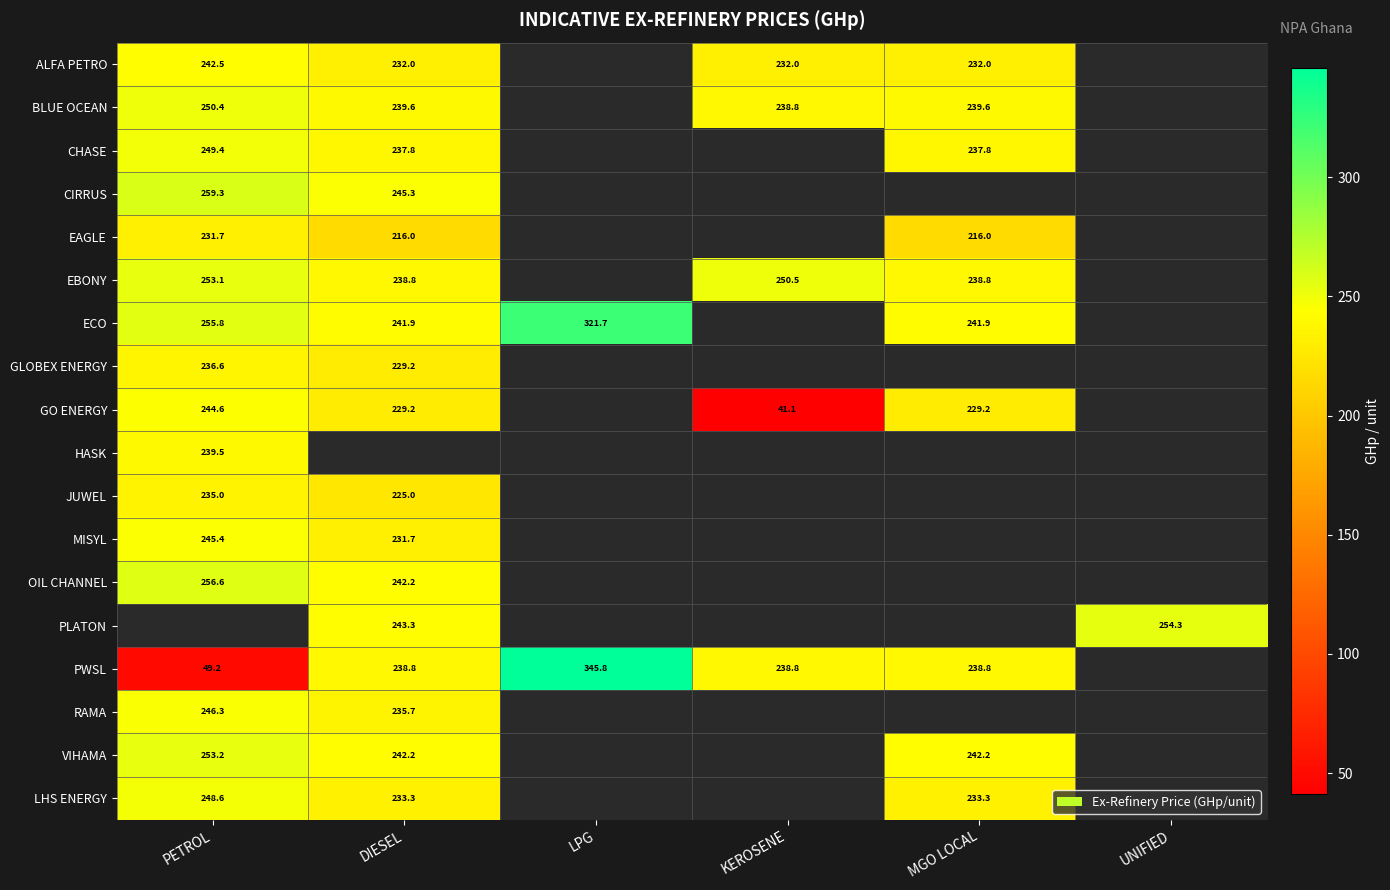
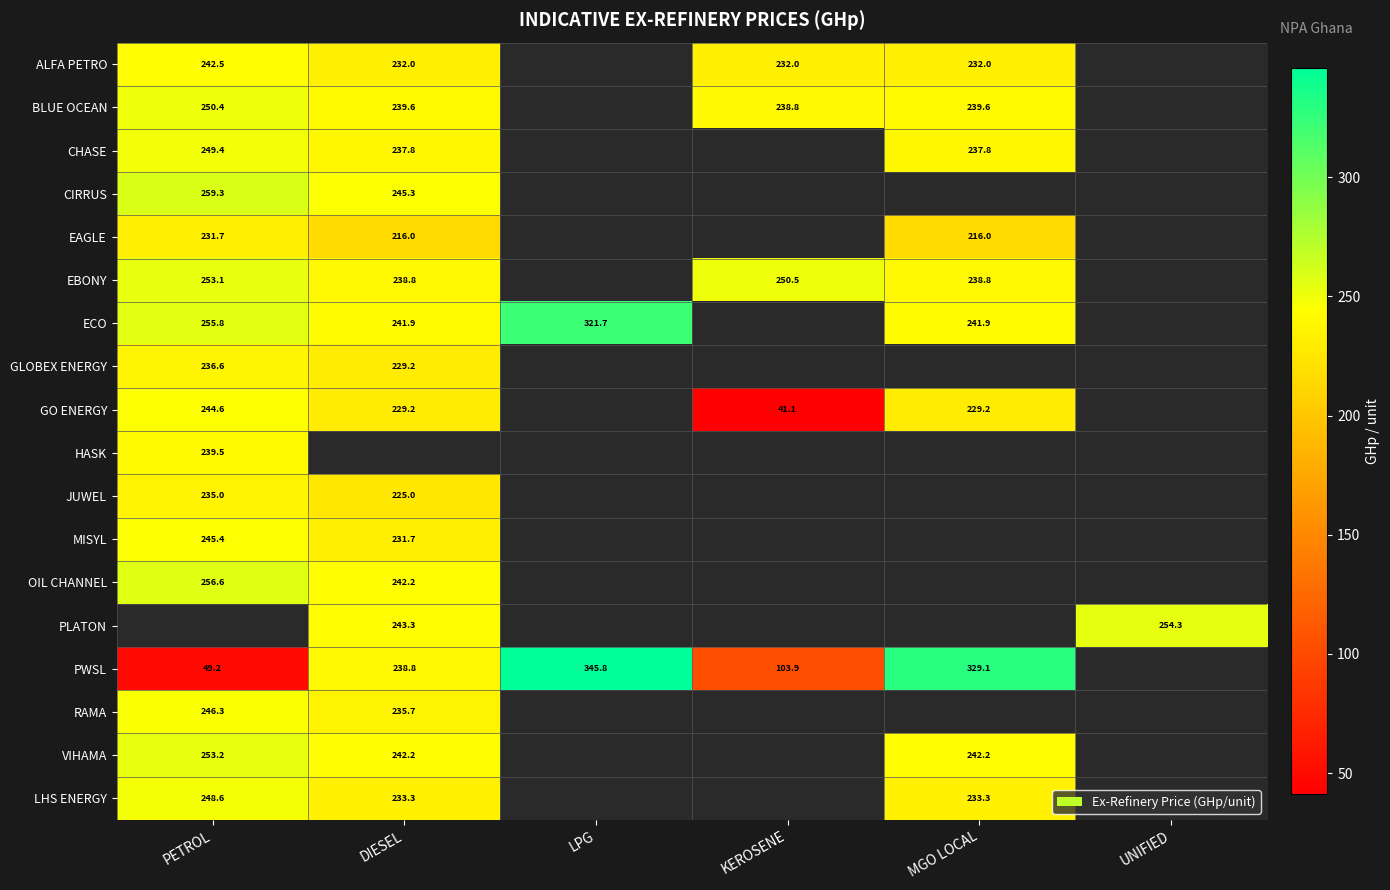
  {
    "ALFA PETRO": {
      "PETROL": 242.5,
      "DIESEL": 232.0,
      "KEROSENE": 232.0,
      "MGO LOCAL": 232.0
    },
    "BLUE OCEAN": {
      "PETROL": 250.4,
      "DIESEL": 239.6,
      "KEROSENE": 238.8,
      "MGO LOCAL": 239.6
    },
    "CHASE": {
      "PETROL": 249.4,
      "DIESEL": 237.8,
      "MGO LOCAL": 237.8
    },
    "CIRRUS": {
      "PETROL": 259.3,
      "DIESEL": 245.3
    },
    "EAGLE": {
      "PETROL": 231.7,
      "DIESEL": 216.0,
      "MGO LOCAL": 216.0
    },
    "EBONY": {
      "PETROL": 253.1,
      "DIESEL": 238.8,
      "KEROSENE": 250.5,
      "MGO LOCAL": 238.8
    },
    "ECO": {
      "PETROL": 255.8,
      "DIESEL": 241.9,
      "LPG": 321.7,
      "MGO LOCAL": 241.9
    },
    "GLOBEX ENERGY": {
      "PETROL": 236.6,
      "DIESEL": 229.2
    },
    "GO ENERGY": {
      "PETROL": 244.6,
      "DIESEL": 229.2,
      "KEROSENE": 41.1,
      "MGO LOCAL": 229.2
    },
    "HASK": {
      "PETROL": 239.5
    },
    "JUWEL": {
      "PETROL": 235.0,
      "DIESEL": 225.0
    },
    "MISYL": {
      "PETROL": 245.4,
      "DIESEL": 231.7
    },
    "OIL CHANNEL": {
      "PETROL": 256.6,
      "DIESEL": 242.2
    },
    "PLATON": {
      "DIESEL": 243.3,
      "UNIFIED": 254.3
    },
    "PWSL": {
      "PETROL": 49.2,
      "DIESEL": 238.8,
      "LPG": 345.8,
-     "KEROSENE": 238.8,
-     "MGO LOCAL": 238.8
+     "KEROSENE": 103.9,
+     "MGO LOCAL": 329.1
    },
    "RAMA": {
      "PETROL": 246.3,
      "DIESEL": 235.7
    },
    "VIHAMA": {
      "PETROL": 253.2,
      "DIESEL": 242.2,
      "MGO LOCAL": 242.2
    },
    "LHS ENERGY": {
      "PETROL": 248.6,
      "DIESEL": 233.3,
      "MGO LOCAL": 233.3
    }
  }
